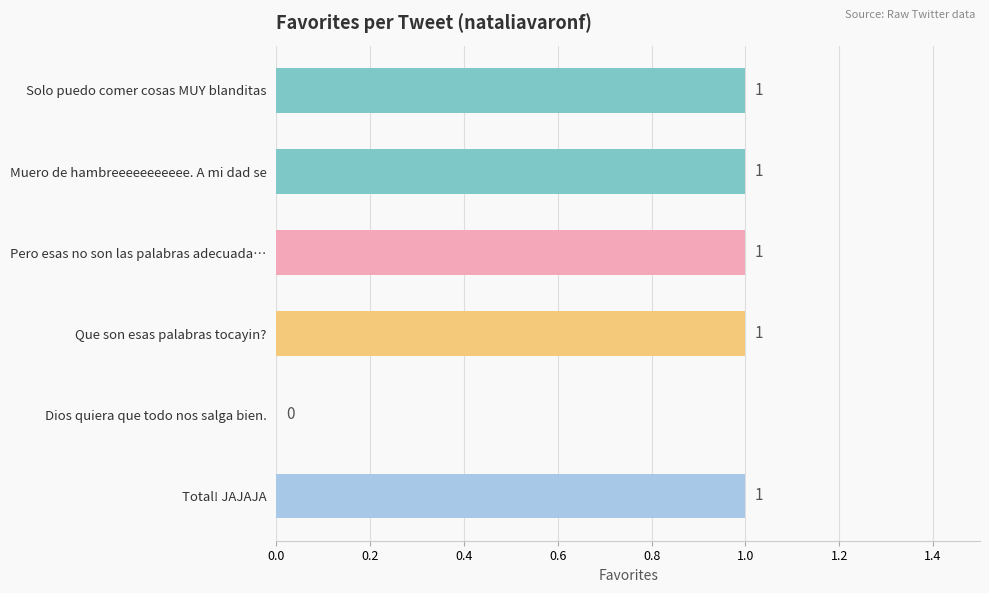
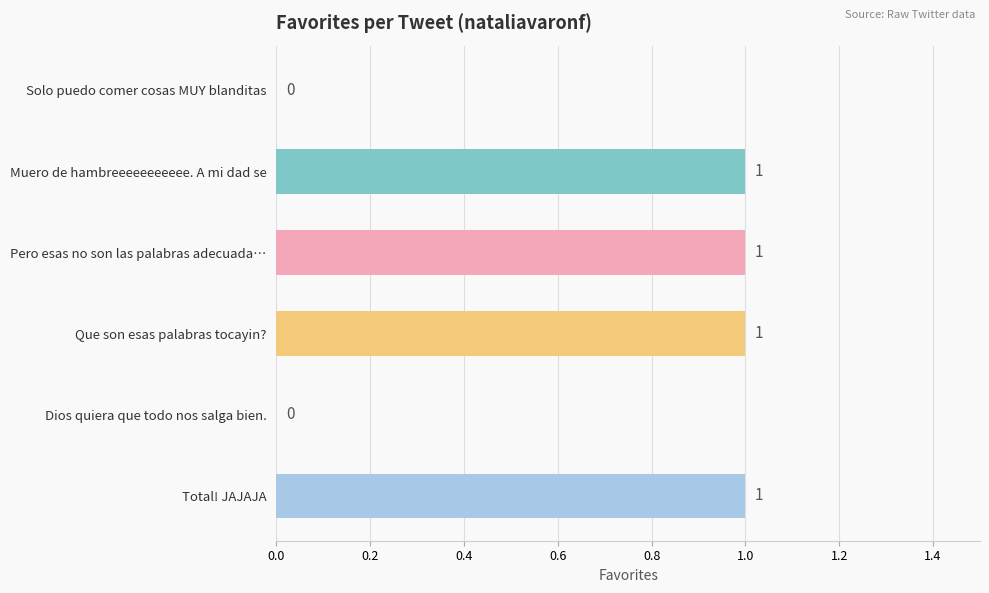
  {
-   "Solo puedo comer cosas MUY blanditas": 1,
+   "Solo puedo comer cosas MUY blanditas": 0,
    "Muero de hambreeeeeeeeeee. A mi dad se": 1,
    "Pero esas no son las palabras adecuada…": 1,
    "Que son esas palabras tocayin?": 1,
    "Dios quiera que todo nos salga bien.": 0,
    "Total! JAJAJA": 1
  }
